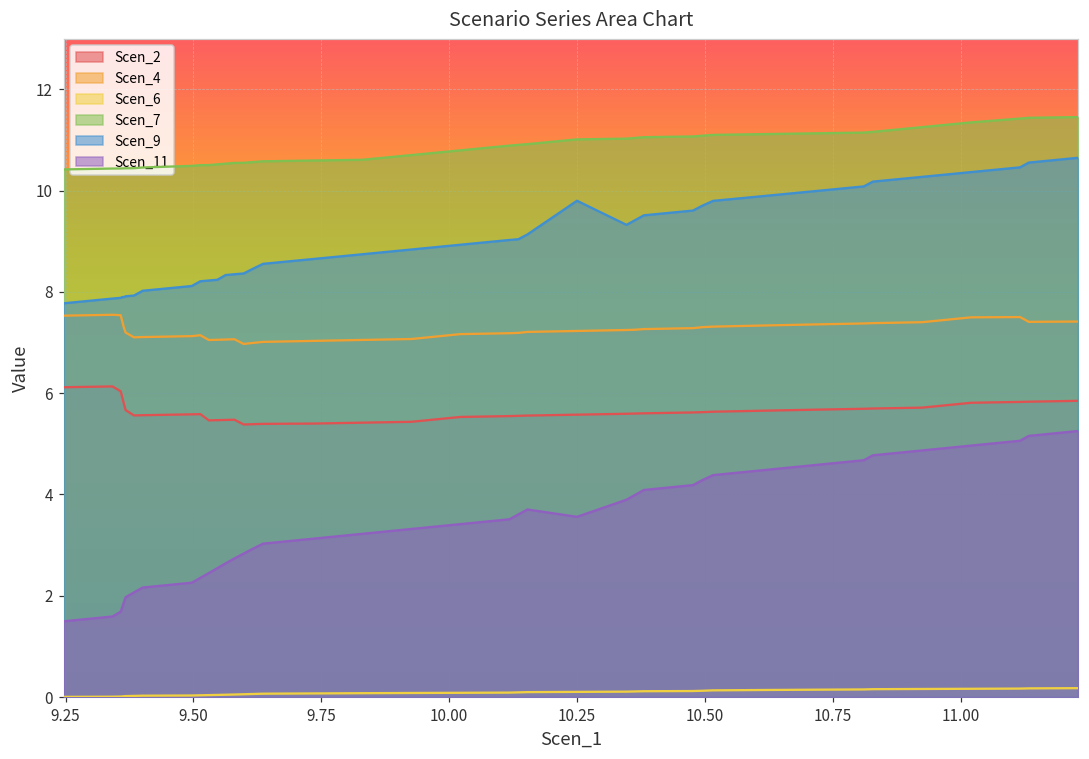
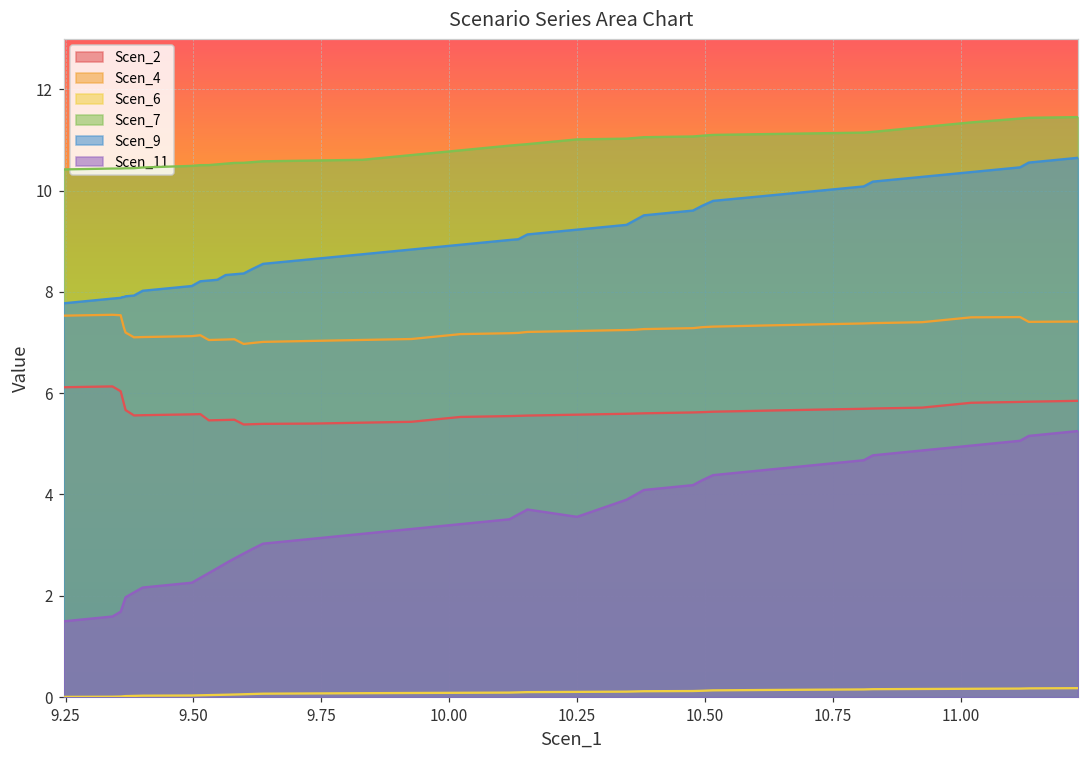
  {
    "Scen_2": {
      "10.25": 5.6
    },
    "Scen_7": {
      "10.25": 11.0
    },
    "Scen_9": {
-     "10.25": 9.8
+     "10.25": 9.2
    },
    "Scen_11": {
      "10.25": 3.6
    }
  }
